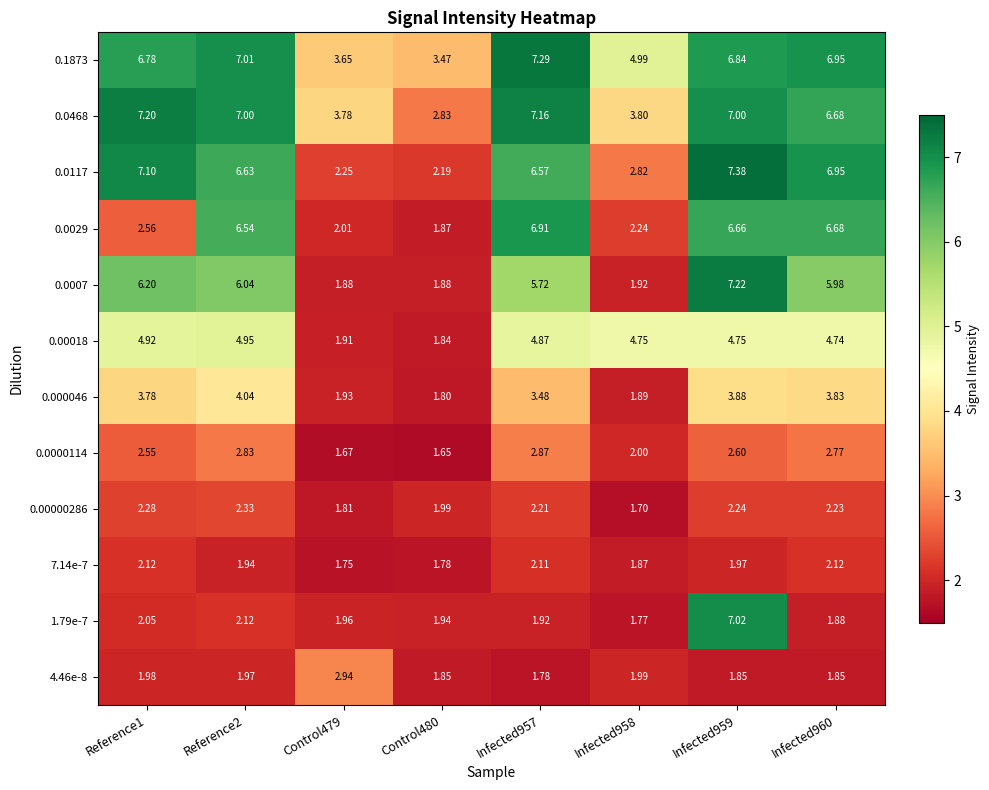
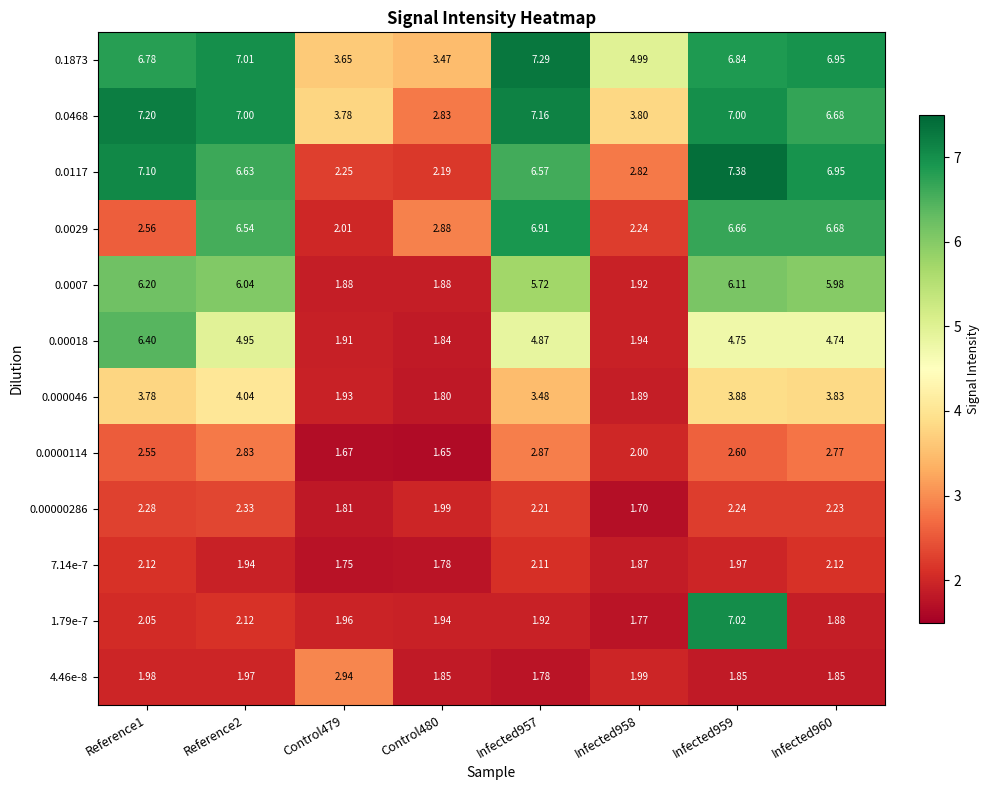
  {
    "0.1873": {
      "Reference1": 6.78,
      "Reference2": 7.01,
      "Control479": 3.65,
      "Control480": 3.47,
      "Infected957": 7.29,
      "Infected958": 4.99,
      "Infected959": 6.84,
      "Infected960": 6.95
    },
    "0.0468": {
      "Reference1": 7.20,
      "Reference2": 7.00,
      "Control479": 3.78,
      "Control480": 2.83,
      "Infected957": 7.16,
      "Infected958": 3.80,
      "Infected959": 7.00,
      "Infected960": 6.68
    },
    "0.0117": {
      "Reference1": 7.10,
      "Reference2": 6.63,
      "Control479": 2.25,
      "Control480": 2.19,
      "Infected957": 6.57,
      "Infected958": 2.82,
      "Infected959": 7.38,
      "Infected960": 6.95
    },
    "0.0029": {
      "Reference1": 2.56,
      "Reference2": 6.54,
      "Control479": 2.01,
-     "Control480": 1.87,
+     "Control480": 2.88,
      "Infected957": 6.91,
      "Infected958": 2.24,
      "Infected959": 6.66,
      "Infected960": 6.68
    },
    "0.0007": {
      "Reference1": 6.20,
      "Reference2": 6.04,
      "Control479": 1.88,
      "Control480": 1.88,
      "Infected957": 5.72,
      "Infected958": 1.92,
-     "Infected959": 7.22,
+     "Infected959": 6.11,
      "Infected960": 5.98
    },
    "0.00018": {
-     "Reference1": 4.92,
+     "Reference1": 6.40,
      "Reference2": 4.95,
      "Control479": 1.91,
      "Control480": 1.84,
      "Infected957": 4.87,
-     "Infected958": 4.75,
+     "Infected958": 1.94,
      "Infected959": 4.75,
      "Infected960": 4.74
    },
    "0.000046": {
      "Reference1": 3.78,
      "Reference2": 4.04,
      "Control479": 1.93,
      "Control480": 1.80,
      "Infected957": 3.48,
      "Infected958": 1.89,
      "Infected959": 3.88,
      "Infected960": 3.83
    },
    "0.0000114": {
      "Reference1": 2.55,
      "Reference2": 2.83,
      "Control479": 1.67,
      "Control480": 1.65,
      "Infected957": 2.87,
      "Infected958": 2.00,
      "Infected959": 2.60,
      "Infected960": 2.77
    },
    "0.00000286": {
      "Reference1": 2.28,
      "Reference2": 2.33,
      "Control479": 1.81,
      "Control480": 1.99,
      "Infected957": 2.21,
      "Infected958": 1.70,
      "Infected959": 2.24,
      "Infected960": 2.23
    },
    "7.14e-7": {
      "Reference1": 2.12,
      "Reference2": 1.94,
      "Control479": 1.75,
      "Control480": 1.78,
      "Infected957": 2.11,
      "Infected958": 1.87,
      "Infected959": 1.97,
      "Infected960": 2.12
    },
    "1.79e-7": {
      "Reference1": 2.05,
      "Reference2": 2.12,
      "Control479": 1.96,
      "Control480": 1.94,
      "Infected957": 1.92,
      "Infected958": 1.77,
      "Infected959": 7.02,
      "Infected960": 1.88
    },
    "4.46e-8": {
      "Reference1": 1.98,
      "Reference2": 1.97,
      "Control479": 2.94,
      "Control480": 1.85,
      "Infected957": 1.78,
      "Infected958": 1.99,
      "Infected959": 1.85,
      "Infected960": 1.85
    }
  }
